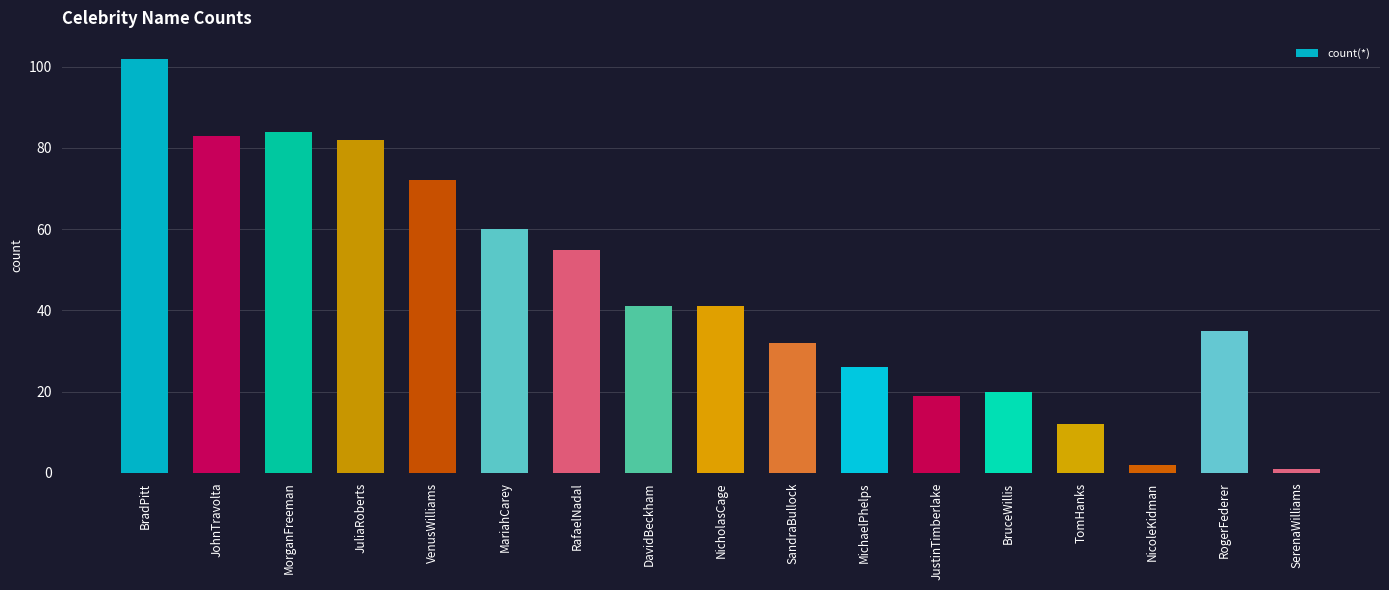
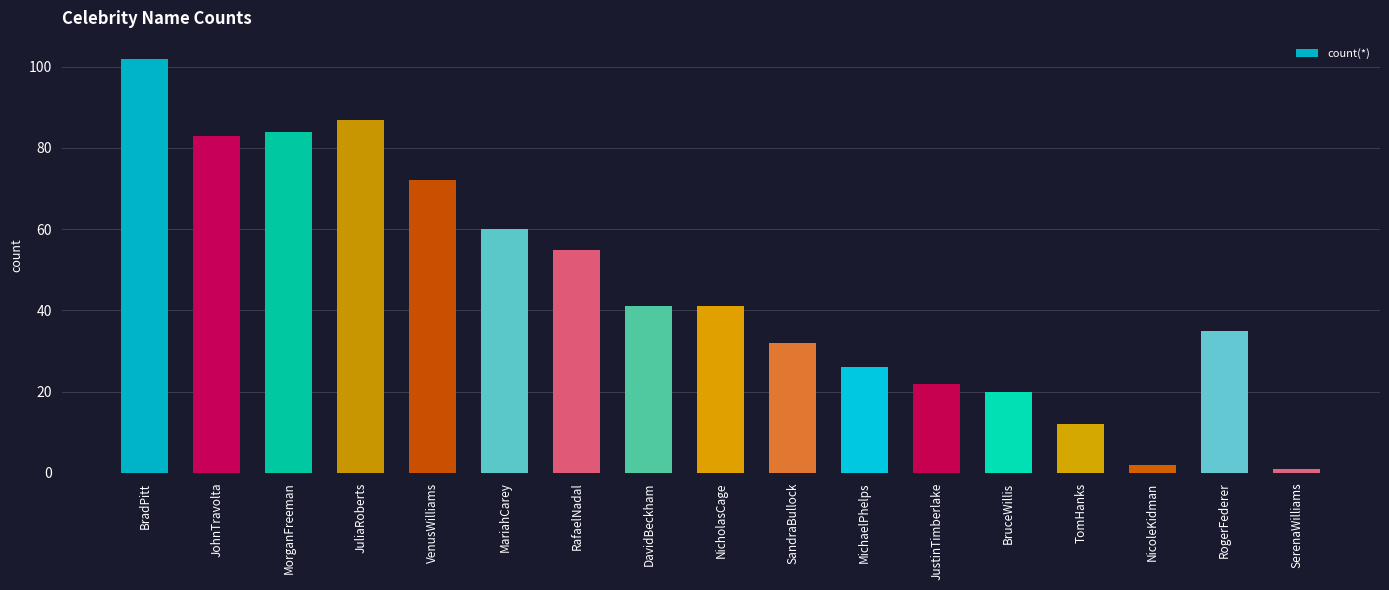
  {
    "BradPitt": 102,
    "JohnTravolta": 83,
    "MorganFreeman": 84,
-   "JuliaRoberts": 82,
+   "JuliaRoberts": 87,
    "VenusWilliams": 72,
    "MariahCarey": 60,
    "RafaelNadal": 55,
    "DavidBeckham": 41,
    "NicholasCage": 41,
    "SandraBullock": 32,
    "MichaelPhelps": 26,
-   "JustinTimberlake": 19,
+   "JustinTimberlake": 22,
    "BruceWillis": 20,
    "TomHanks": 12,
    "NicoleKidman": 2,
    "RogerFederer": 35,
    "SerenaWilliams": 1
  }
